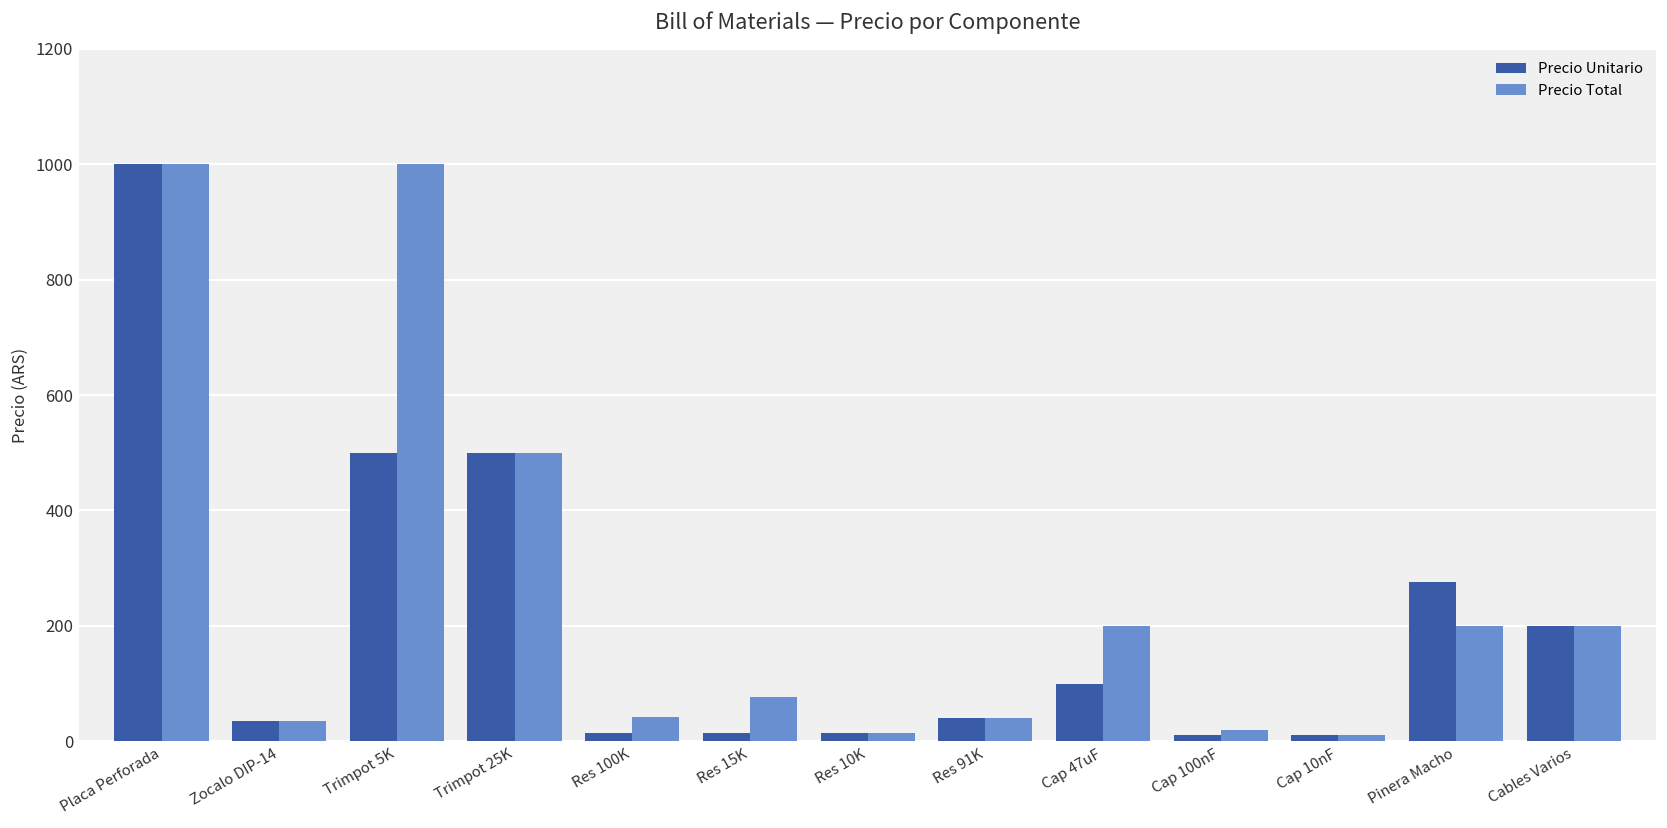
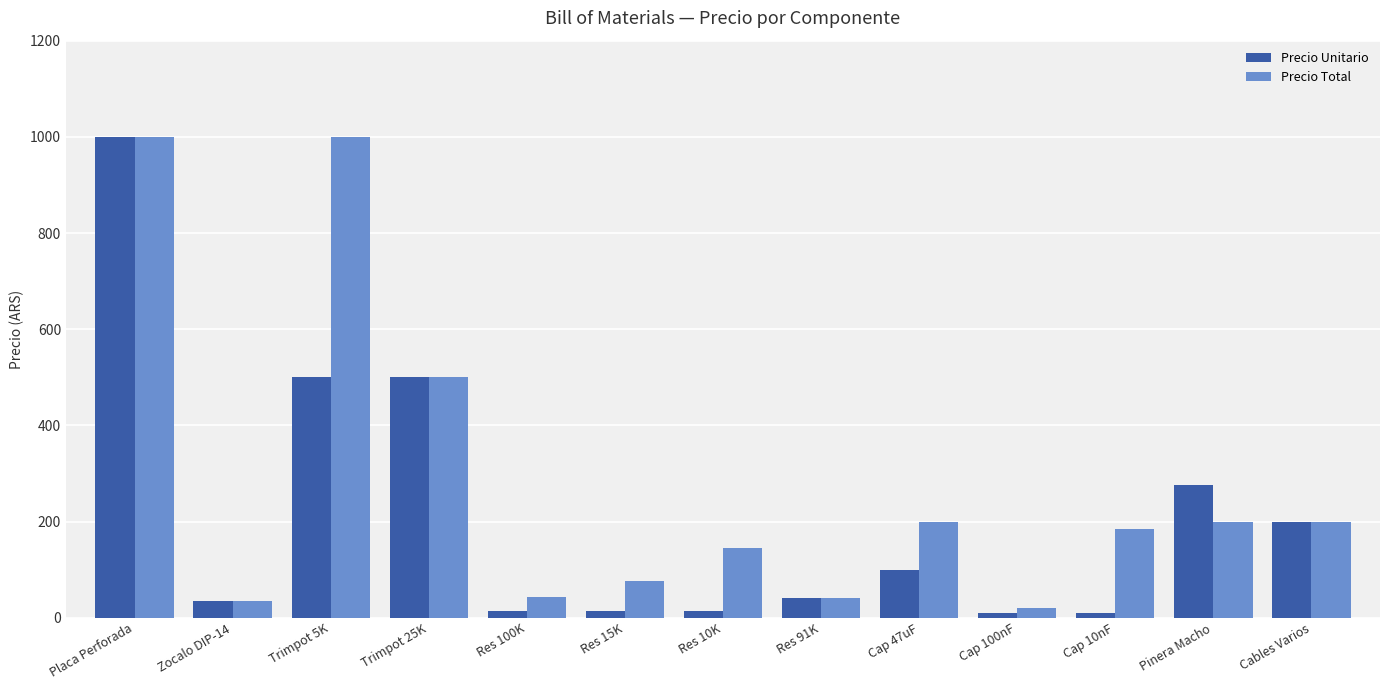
  {
    "Precio Unitario": {
      "Placa Perforada": 1000,
      "Zocalo DIP-14": 40,
      "Trimpot 5K": 500,
      "Trimpot 25K": 500,
      "Res 100K": 10,
      "Res 15K": 10,
      "Res 10K": 10,
      "Res 91K": 40,
      "Cap 47uF": 100,
      "Cap 100nF": 10,
      "Cap 10nF": 10,
      "Pinera Macho": 280,
      "Cables Varios": 200
    },
    "Precio Total": {
      "Placa Perforada": 1000,
      "Zocalo DIP-14": 40,
      "Trimpot 5K": 1000,
      "Trimpot 25K": 500,
      "Res 100K": 40,
      "Res 15K": 80,
-     "Res 10K": 10,
+     "Res 10K": 140,
      "Res 91K": 40,
      "Cap 47uF": 200,
      "Cap 100nF": 20,
-     "Cap 10nF": 10,
+     "Cap 10nF": 190,
      "Pinera Macho": 200,
      "Cables Varios": 200
    }
  }
